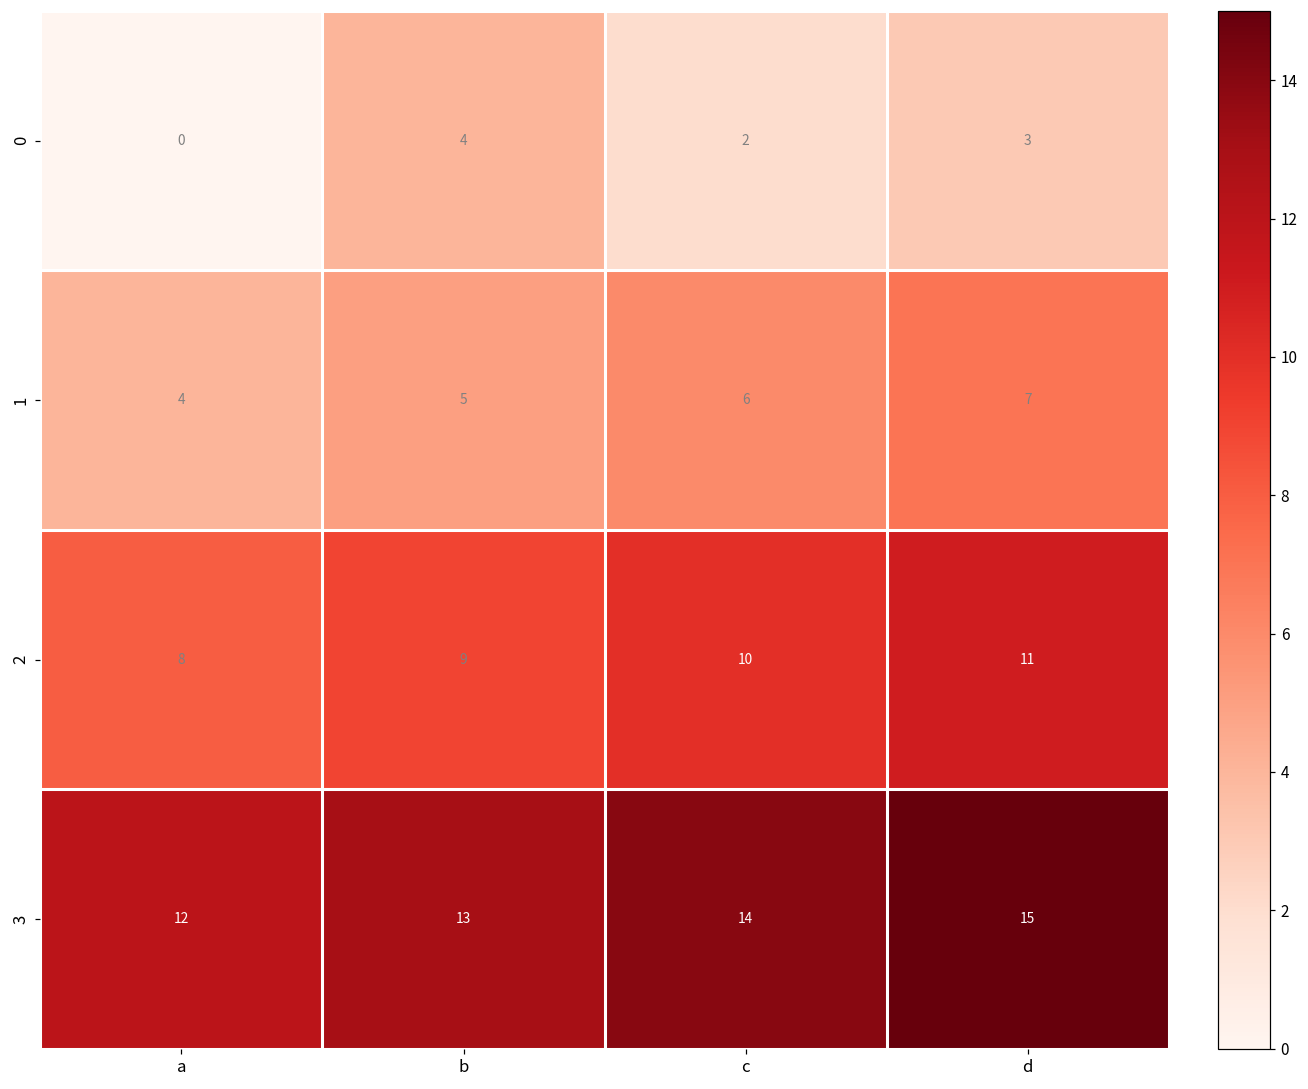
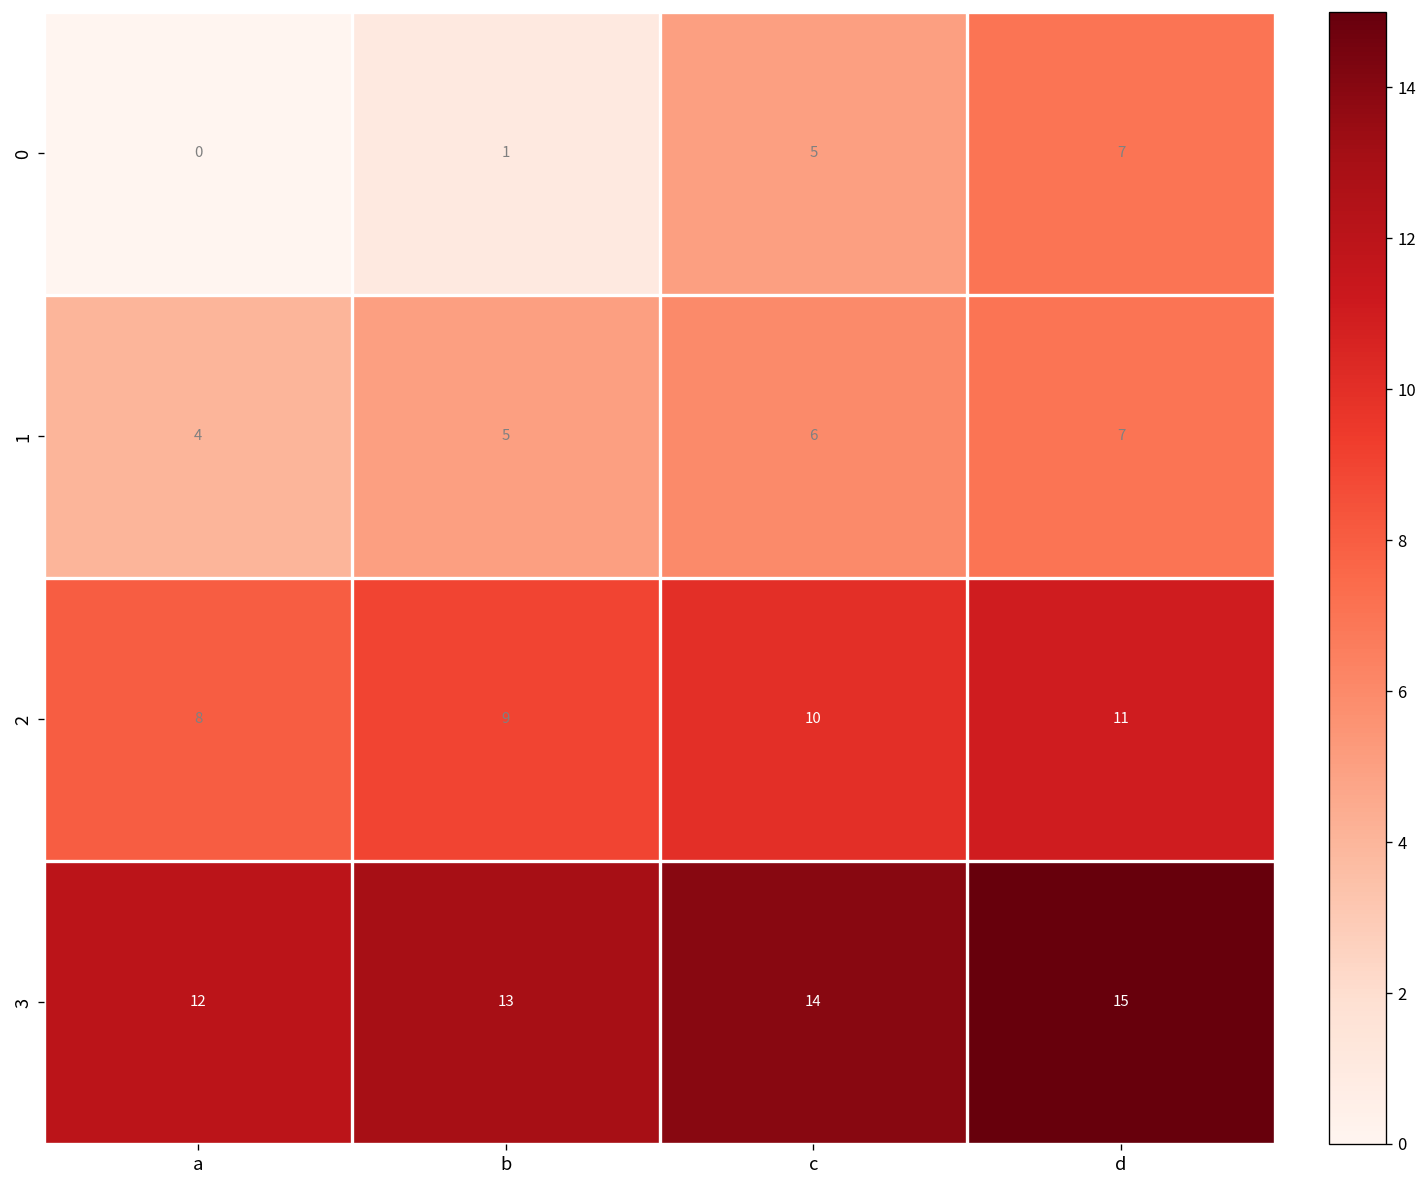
  {
    "0": {
      "a": 0,
-     "b": 4,
-     "c": 2,
-     "d": 3
+     "b": 1,
+     "c": 5,
+     "d": 7
    },
    "1": {
      "a": 4,
      "b": 5,
      "c": 6,
      "d": 7
    },
    "2": {
      "a": 8,
      "b": 9,
      "c": 10,
      "d": 11
    },
    "3": {
      "a": 12,
      "b": 13,
      "c": 14,
      "d": 15
    }
  }
